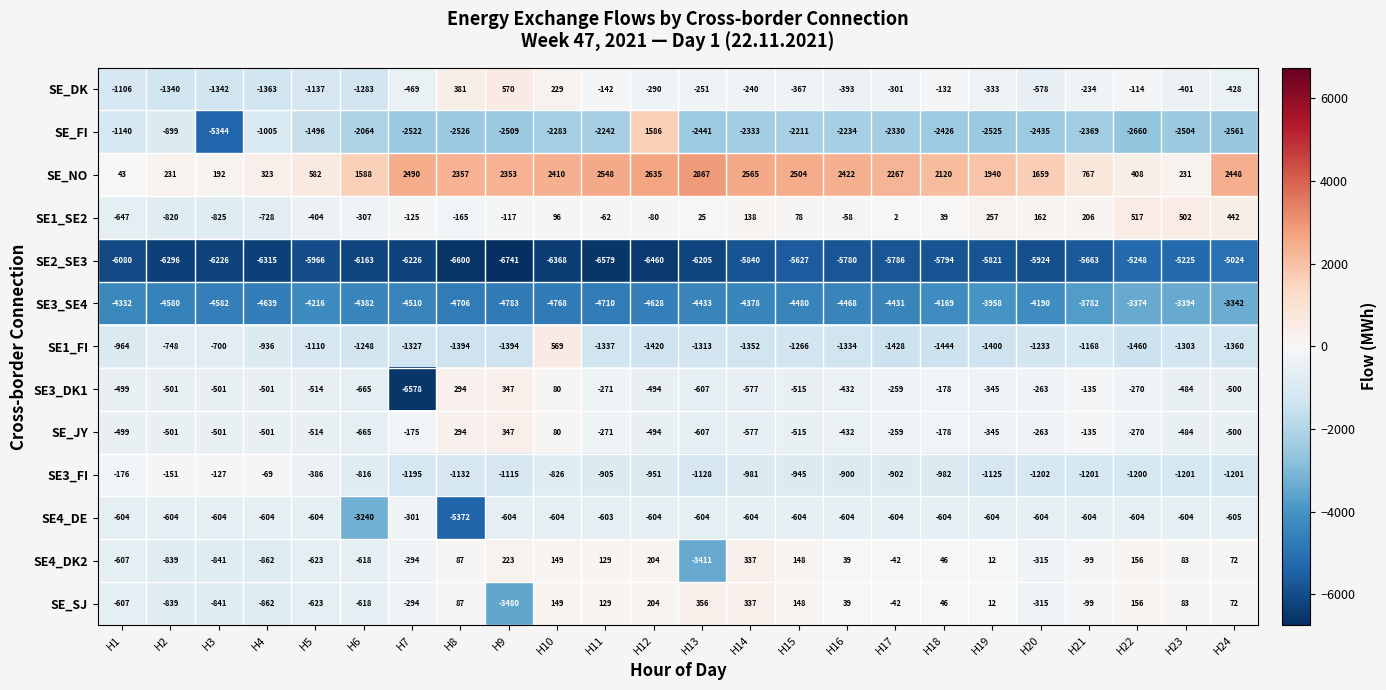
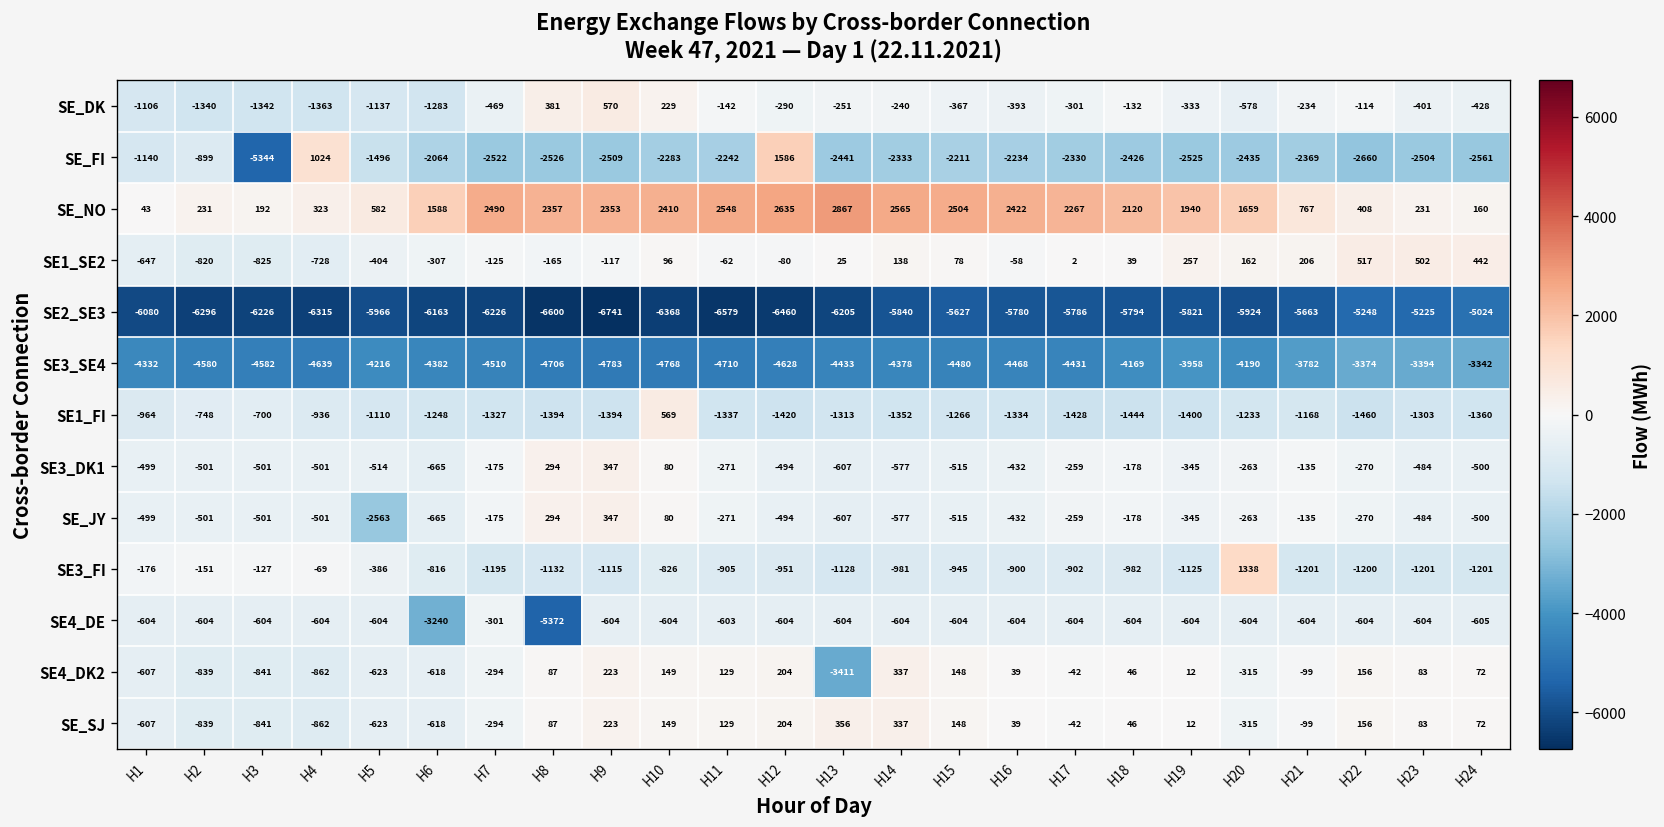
  {
    "SE_FI": {
      "H1": -1140,
      "H2": -899,
      "H3": -5344,
-     "H4": -1005,
+     "H4": 1024,
      "H5": -1496,
      "H6": -2064,
      "H7": -2522,
      "H8": -2526,
      "H9": -2509,
      "H10": -2283,
      "H11": -2242,
      "H12": 1586,
      "H13": -2441,
      "H14": -2333,
      "H15": -2211,
      "H16": -2234,
      "H17": -2330,
      "H18": -2426,
      "H19": -2525,
      "H20": -2435,
      "H21": -2369,
      "H22": -2660,
      "H23": -2504,
      "H24": -2561
    },
    "SE_NO": {
      "H1": 43,
      "H2": 231,
      "H3": 192,
      "H4": 323,
      "H5": 582,
      "H6": 1588,
      "H7": 2490,
      "H8": 2357,
      "H9": 2353,
      "H10": 2410,
      "H11": 2548,
      "H12": 2635,
      "H13": 2867,
      "H14": 2565,
      "H15": 2504,
      "H16": 2422,
      "H17": 2267,
      "H18": 2120,
      "H19": 1940,
      "H20": 1659,
      "H21": 767,
      "H22": 408,
      "H23": 231,
-     "H24": 2448
+     "H24": 160
    },
    "SE3_DK1": {
      "H1": -499,
      "H2": -501,
      "H3": -501,
      "H4": -501,
      "H5": -514,
      "H6": -665,
-     "H7": -6578,
+     "H7": -175,
      "H8": 294,
      "H9": 347,
      "H10": 80,
      "H11": -271,
      "H12": -494,
      "H13": -607,
      "H14": -577,
      "H15": -515,
      "H16": -432,
      "H17": -259,
      "H18": -178,
      "H19": -345,
      "H20": -263,
      "H21": -135,
      "H22": -270,
      "H23": -484,
      "H24": -500
    },
    "SE_JY": {
      "H1": -499,
      "H2": -501,
      "H3": -501,
      "H4": -501,
-     "H5": -514,
+     "H5": -2563,
      "H6": -665,
      "H7": -175,
      "H8": 294,
      "H9": 347,
      "H10": 80,
      "H11": -271,
      "H12": -494,
      "H13": -607,
      "H14": -577,
      "H15": -515,
      "H16": -432,
      "H17": -259,
      "H18": -178,
      "H19": -345,
      "H20": -263,
      "H21": -135,
      "H22": -270,
      "H23": -484,
      "H24": -500
    },
    "SE3_FI": {
      "H1": -176,
      "H2": -151,
      "H3": -127,
      "H4": -69,
      "H5": -386,
      "H6": -816,
      "H7": -1195,
      "H8": -1132,
      "H9": -1115,
      "H10": -826,
      "H11": -905,
      "H12": -951,
      "H13": -1128,
      "H14": -981,
      "H15": -945,
      "H16": -900,
      "H17": -902,
      "H18": -982,
      "H19": -1125,
-     "H20": -1202,
+     "H20": 1338,
      "H21": -1201,
      "H22": -1200,
      "H23": -1201,
      "H24": -1201
    },
    "SE_SJ": {
      "H1": -607,
      "H2": -839,
      "H3": -841,
      "H4": -862,
      "H5": -623,
      "H6": -618,
      "H7": -294,
      "H8": 87,
-     "H9": -3480,
+     "H9": 223,
      "H10": 149,
      "H11": 129,
      "H12": 204,
      "H13": 356,
      "H14": 337,
      "H15": 148,
      "H16": 39,
      "H17": -42,
      "H18": 46,
      "H19": 12,
      "H20": -315,
      "H21": -99,
      "H22": 156,
      "H23": 83,
      "H24": 72
    }
  }
